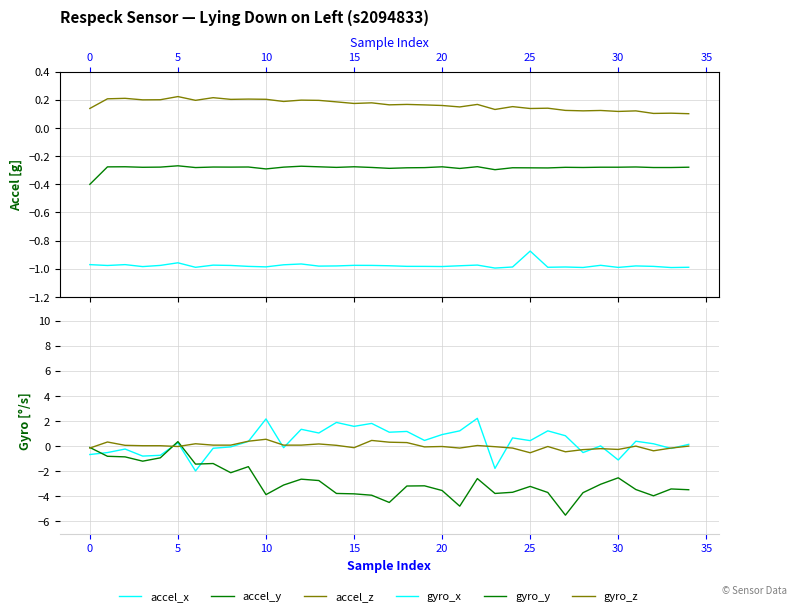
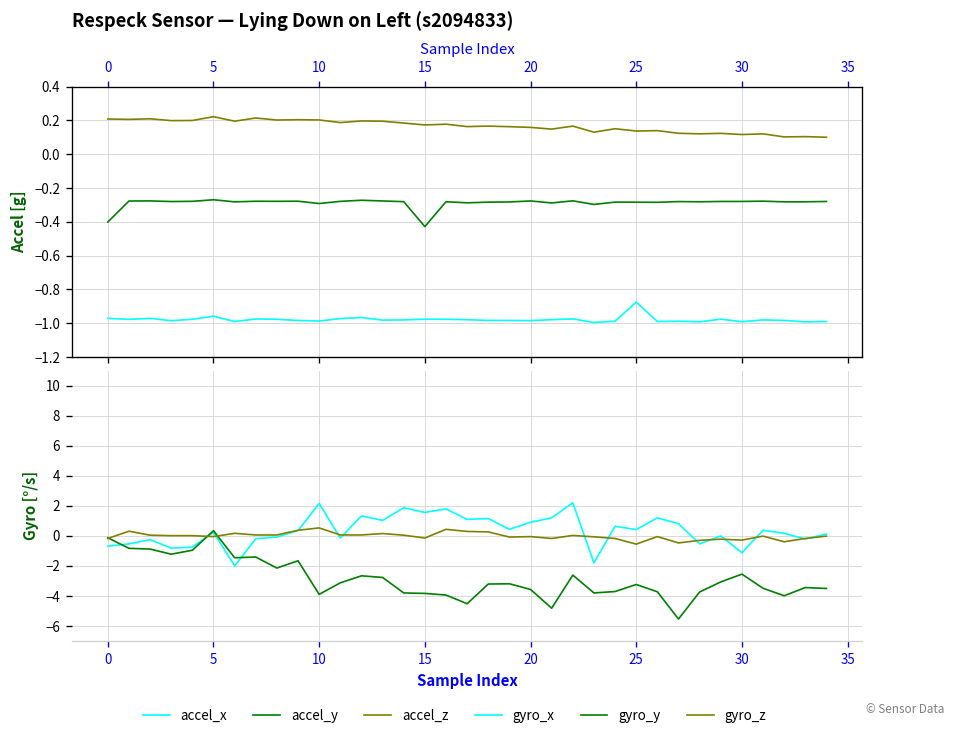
  {
    "Respeck Sensor — Lying Down on Left (s2094833)": {
      "accel_x": {
        "0": -0.97,
        "5": -0.96,
        "10": -0.99,
        "15": -0.98,
        "20": -0.98,
        "25": -0.87,
        "30": -0.99
      },
      "accel_y": {
        "0": -0.40,
        "5": -0.27,
        "10": -0.29,
-       "15": -0.28,
+       "15": -0.43,
        "20": -0.28,
        "25": -0.28,
        "30": -0.28
      },
      "accel_z": {
-       "0": 0.14,
+       "0": 0.21,
        "5": 0.22,
        "10": 0.20,
        "15": 0.17,
        "20": 0.16,
        "25": 0.14,
        "30": 0.12
      }
    }
  }
